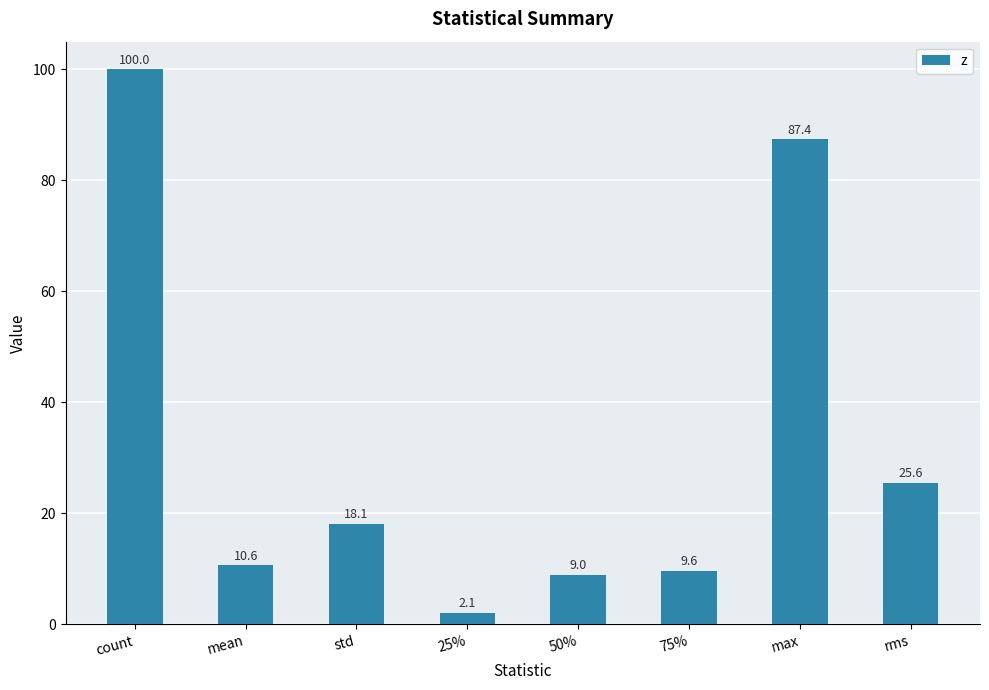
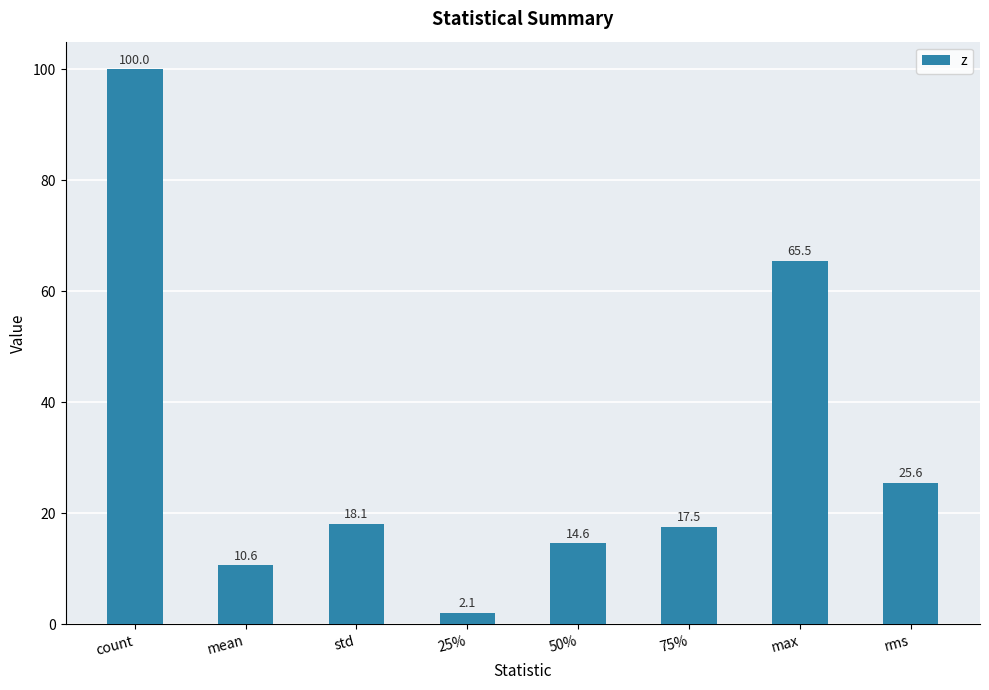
  {
    "count": 100.0,
    "mean": 10.6,
    "std": 18.1,
    "25%": 2.1,
-   "50%": 9.0,
-   "75%": 9.6,
-   "max": 87.4,
+   "50%": 14.6,
+   "75%": 17.5,
+   "max": 65.5,
    "rms": 25.6
  }
